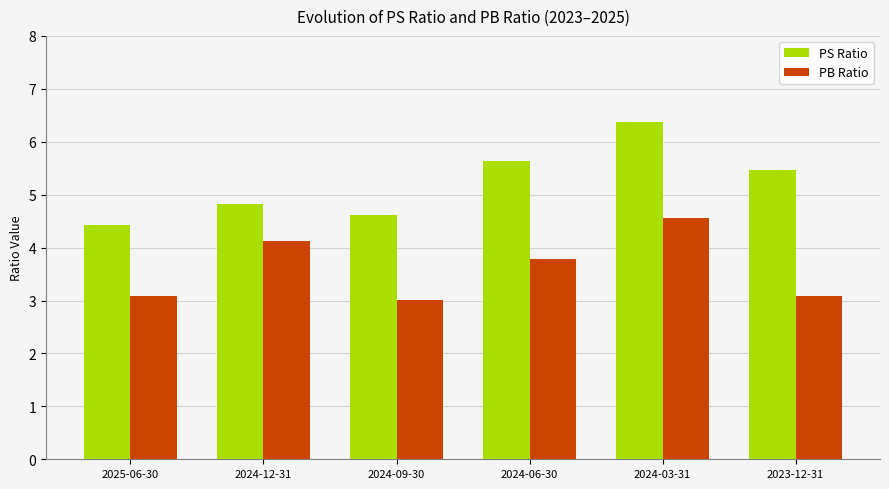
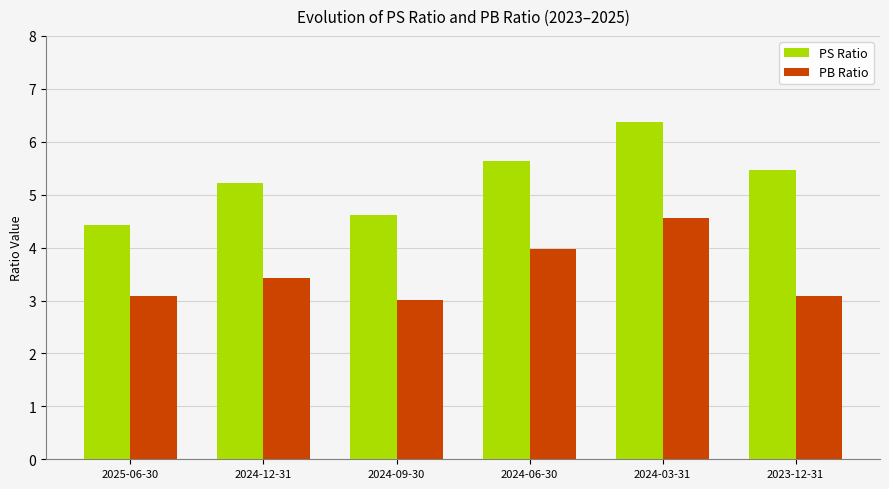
  {
    "PS Ratio": {
      "2025-06-30": 4.4,
-     "2024-12-31": 4.8,
+     "2024-12-31": 5.2,
      "2024-09-30": 4.6,
      "2024-06-30": 5.6,
      "2024-03-31": 6.4,
      "2023-12-31": 5.5
    },
    "PB Ratio": {
      "2025-06-30": 3.1,
-     "2024-12-31": 4.1,
+     "2024-12-31": 3.4,
      "2024-09-30": 3.0,
-     "2024-06-30": 3.8,
+     "2024-06-30": 4.0,
      "2024-03-31": 4.6,
      "2023-12-31": 3.1
    }
  }
